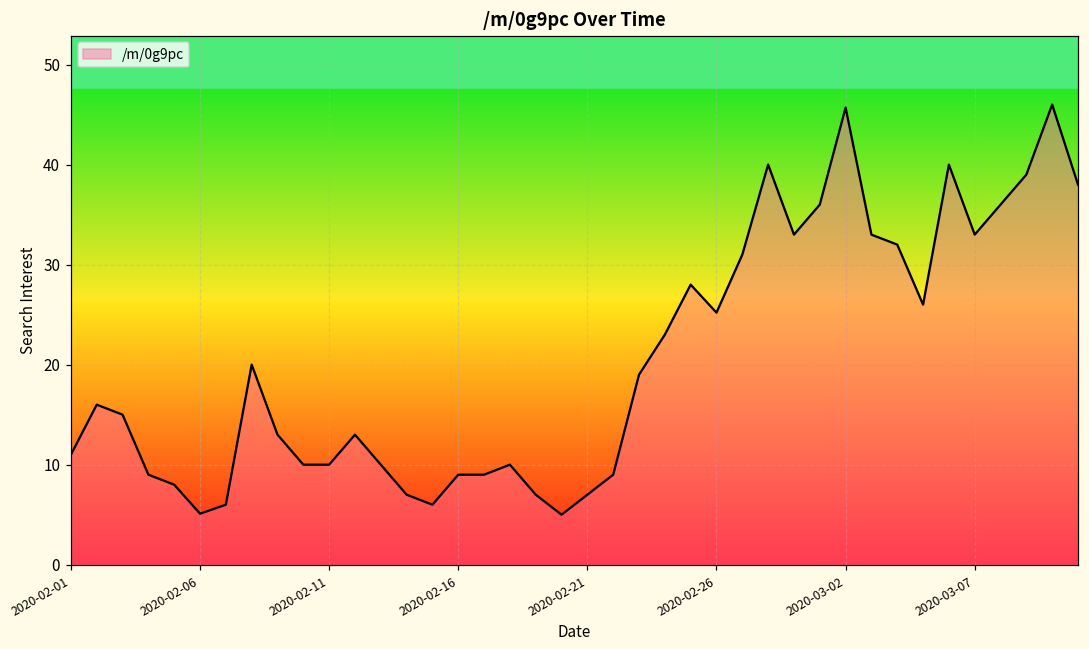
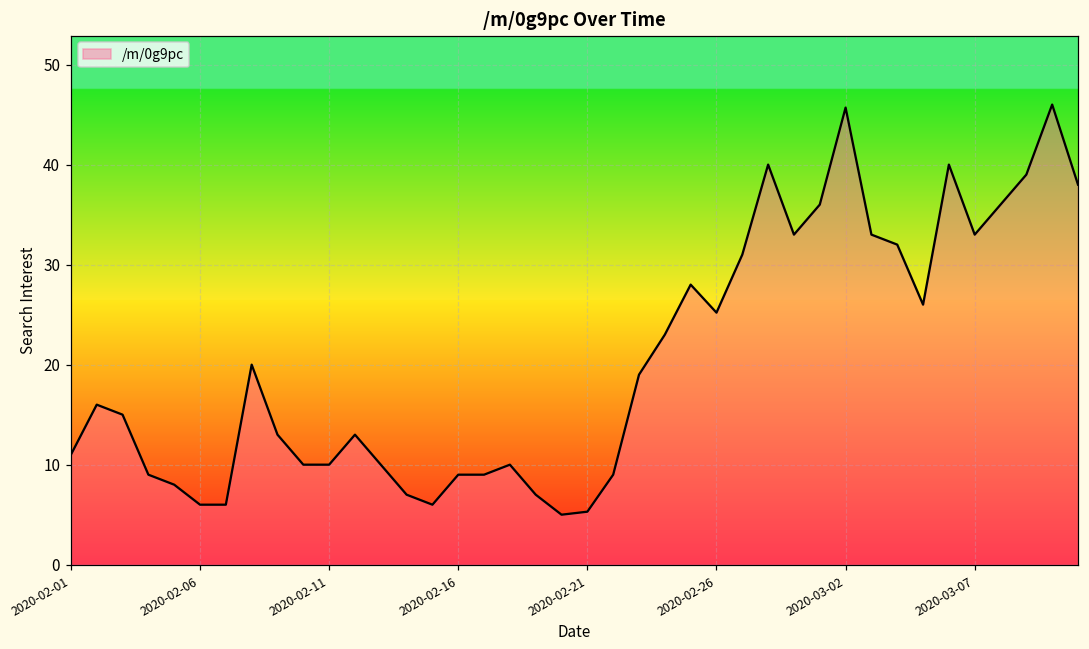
  {
    "2020-02-01": 11,
-   "2020-02-06": 5,
+   "2020-02-06": 6,
    "2020-02-11": 10,
    "2020-02-16": 9,
-   "2020-02-21": 7,
+   "2020-02-21": 5,
    "2020-02-26": 25,
    "2020-03-02": 46,
    "2020-03-07": 33
  }
